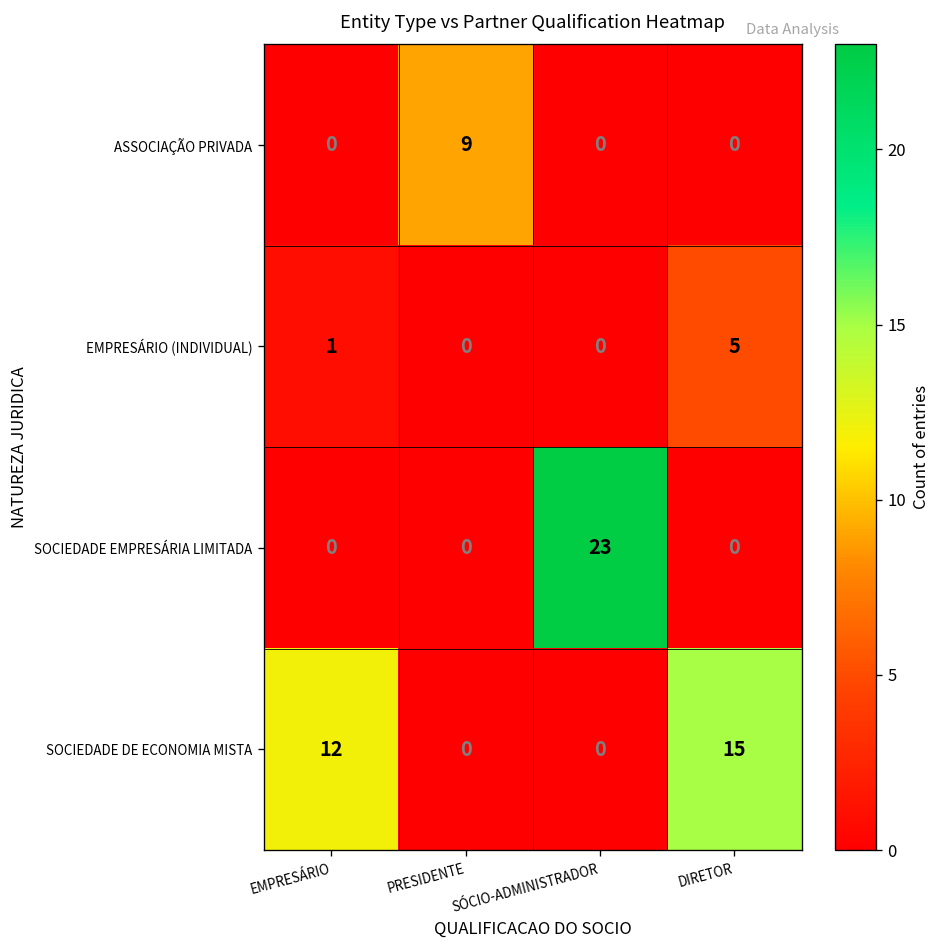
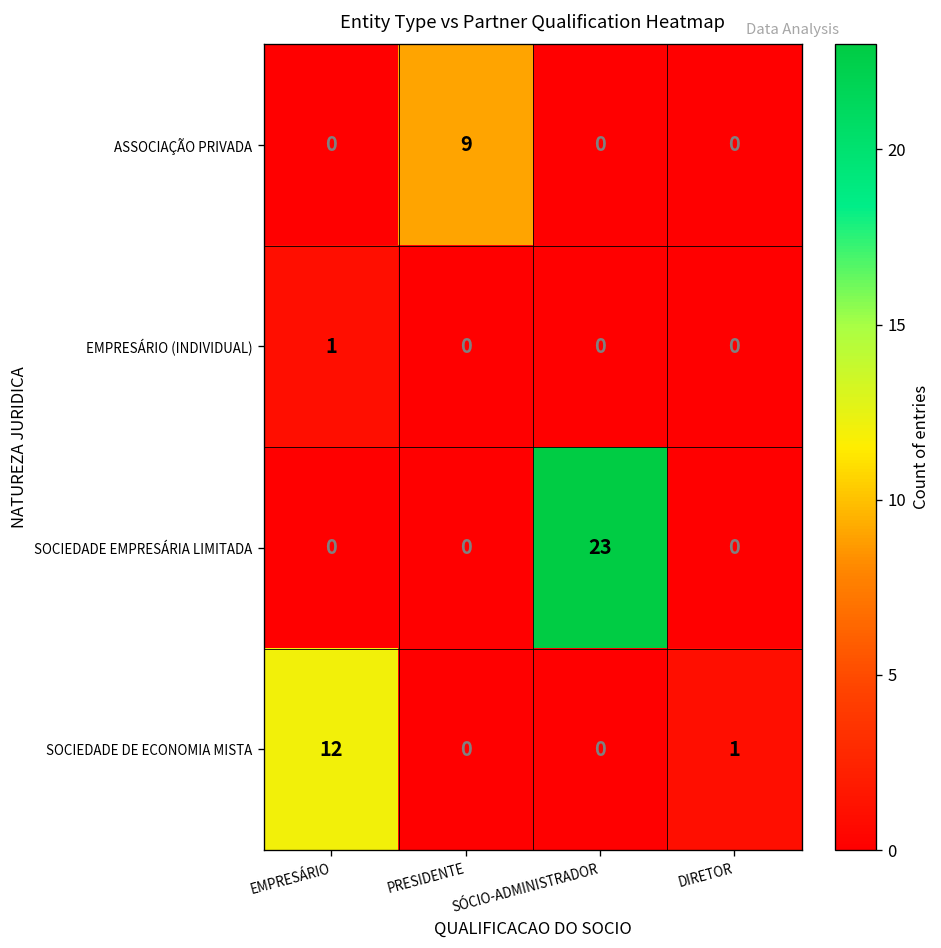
  {
    "ASSOCIAÇÃO PRIVADA": {
      "EMPRESÁRIO": 0,
      "PRESIDENTE": 9,
      "SÓCIO-ADMINISTRADOR": 0,
      "DIRETOR": 0
    },
    "EMPRESÁRIO (INDIVIDUAL)": {
      "EMPRESÁRIO": 1,
      "PRESIDENTE": 0,
      "SÓCIO-ADMINISTRADOR": 0,
-     "DIRETOR": 5
+     "DIRETOR": 0
    },
    "SOCIEDADE EMPRESÁRIA LIMITADA": {
      "EMPRESÁRIO": 0,
      "PRESIDENTE": 0,
      "SÓCIO-ADMINISTRADOR": 23,
      "DIRETOR": 0
    },
    "SOCIEDADE DE ECONOMIA MISTA": {
      "EMPRESÁRIO": 12,
      "PRESIDENTE": 0,
      "SÓCIO-ADMINISTRADOR": 0,
-     "DIRETOR": 15
+     "DIRETOR": 1
    }
  }
